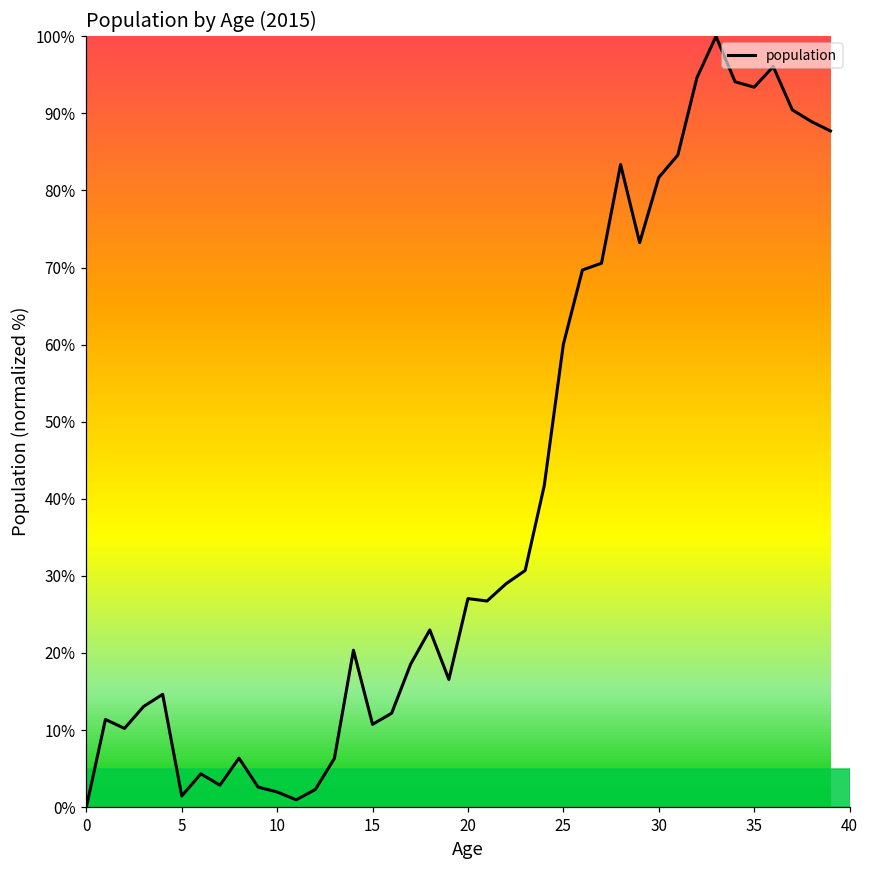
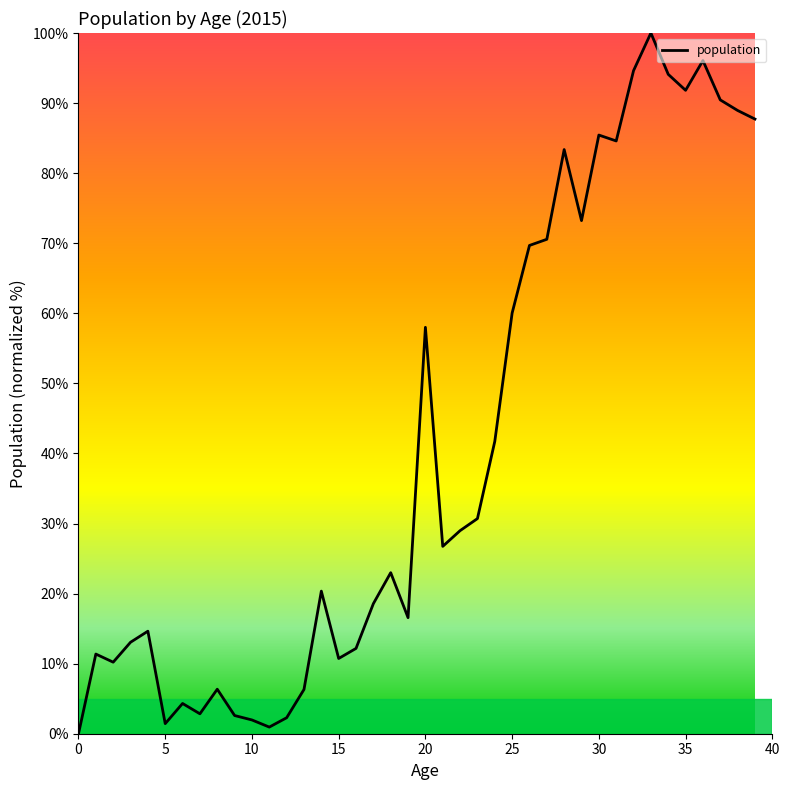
  {
    "15": "11%",
-   "20": "27%",
+   "20": "58%",
    "25": "60%",
-   "30": "82%",
-   "35": "93%"
+   "30": "85%",
+   "35": "92%"
  }
